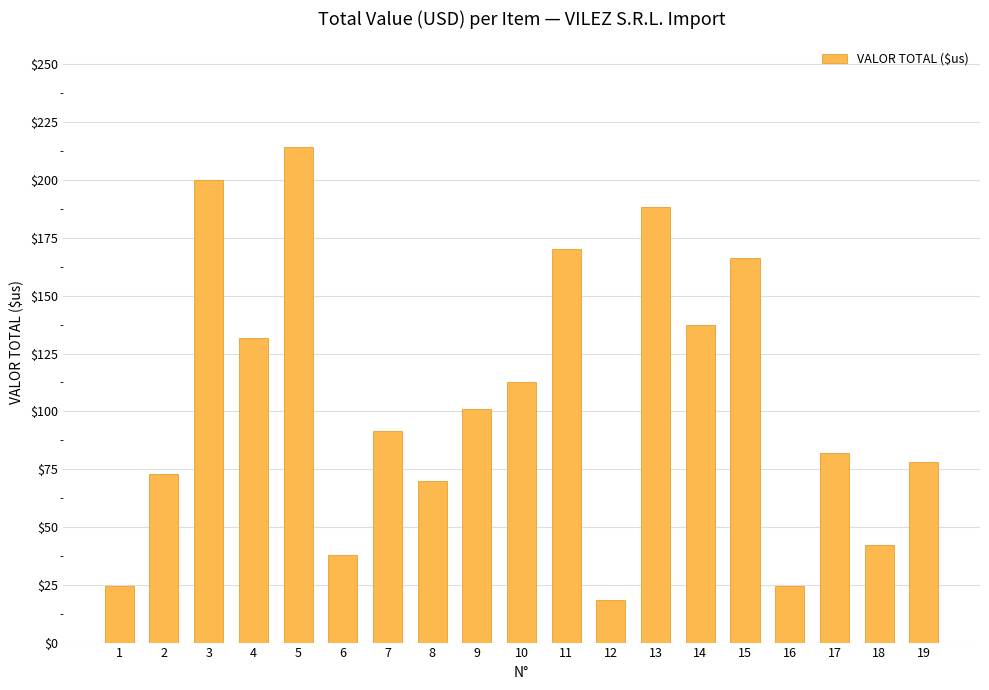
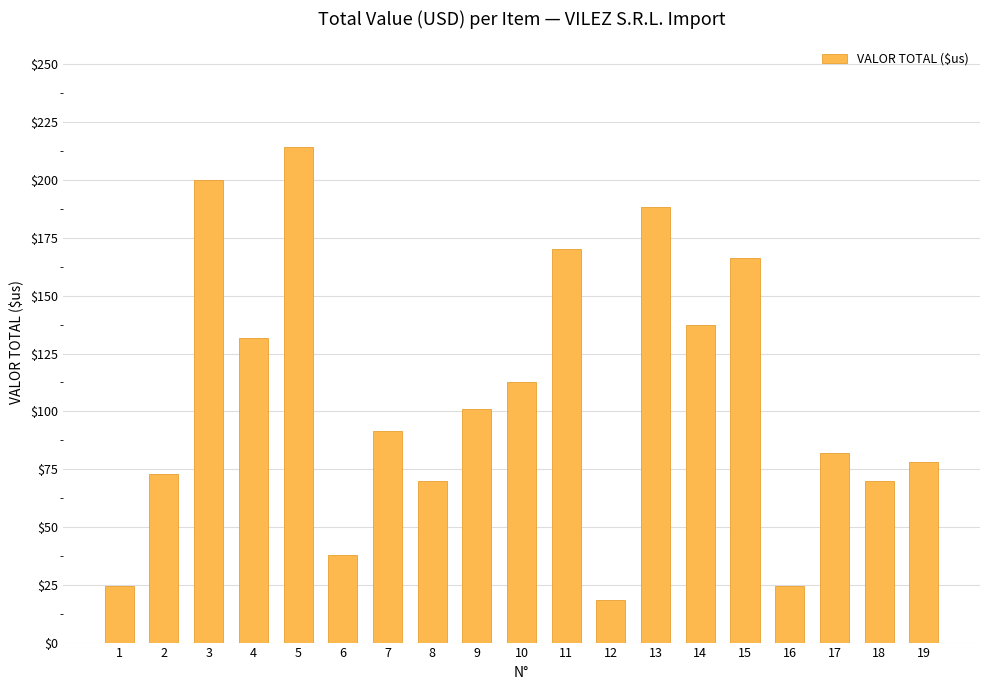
  {
    "1": "$25",
    "2": "$73",
    "3": "$200",
    "4": "$132",
    "5": "$215",
    "6": "$38",
    "7": "$91",
    "8": "$70",
    "9": "$101",
    "10": "$113",
    "11": "$170",
    "12": "$18",
    "13": "$188",
    "14": "$137",
    "15": "$166",
    "16": "$24",
    "17": "$82",
-   "18": "$42",
+   "18": "$70",
    "19": "$78"
  }
